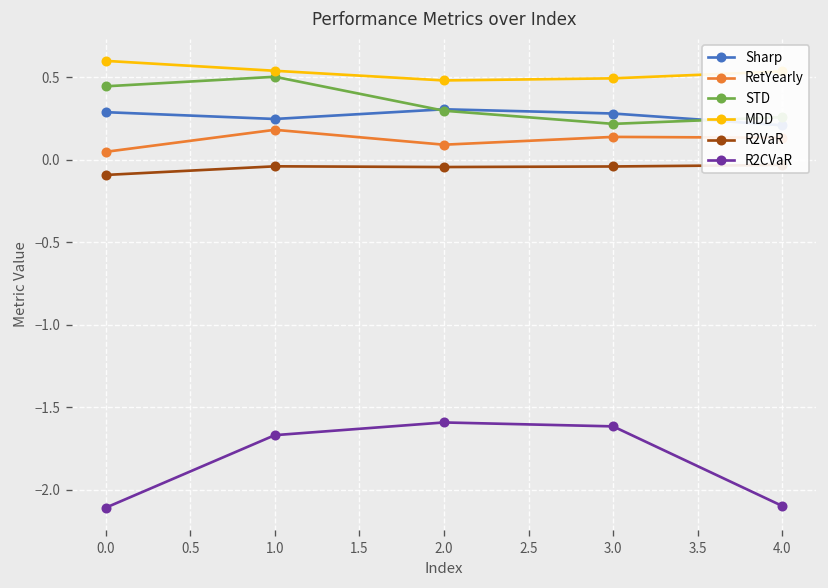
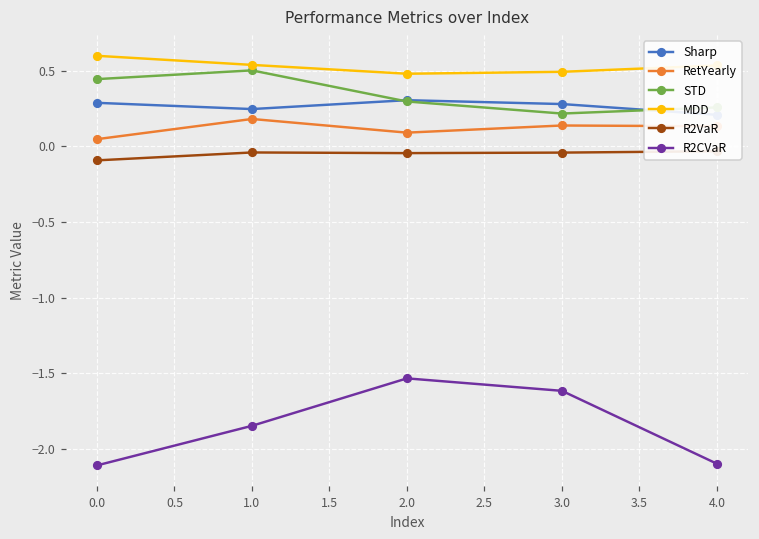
  {
    "Sharp": {
      "0.0": 0.29,
      "1.0": 0.25,
      "3.0": 0.28
    },
    "RetYearly": {
      "0.0": 0.05,
      "1.0": 0.18,
      "2.0": 0.09,
      "3.0": 0.14
    },
    "STD": {
      "0.0": 0.44,
      "1.0": 0.50,
      "3.0": 0.22
    },
    "MDD": {
      "0.0": 0.60,
      "1.0": 0.54,
      "2.0": 0.48,
      "3.0": 0.49
    },
    "R2VaR": {
      "0.0": -0.09,
      "1.0": -0.04,
      "2.0": -0.05,
      "3.0": -0.04,
      "4.0": -0.03
    },
    "R2CVaR": {
      "0.0": -2.11,
-     "1.0": -1.67,
-     "2.0": -1.59,
+     "1.0": -1.85,
+     "2.0": -1.53,
      "3.0": -1.62,
      "4.0": -2.10
    }
  }
